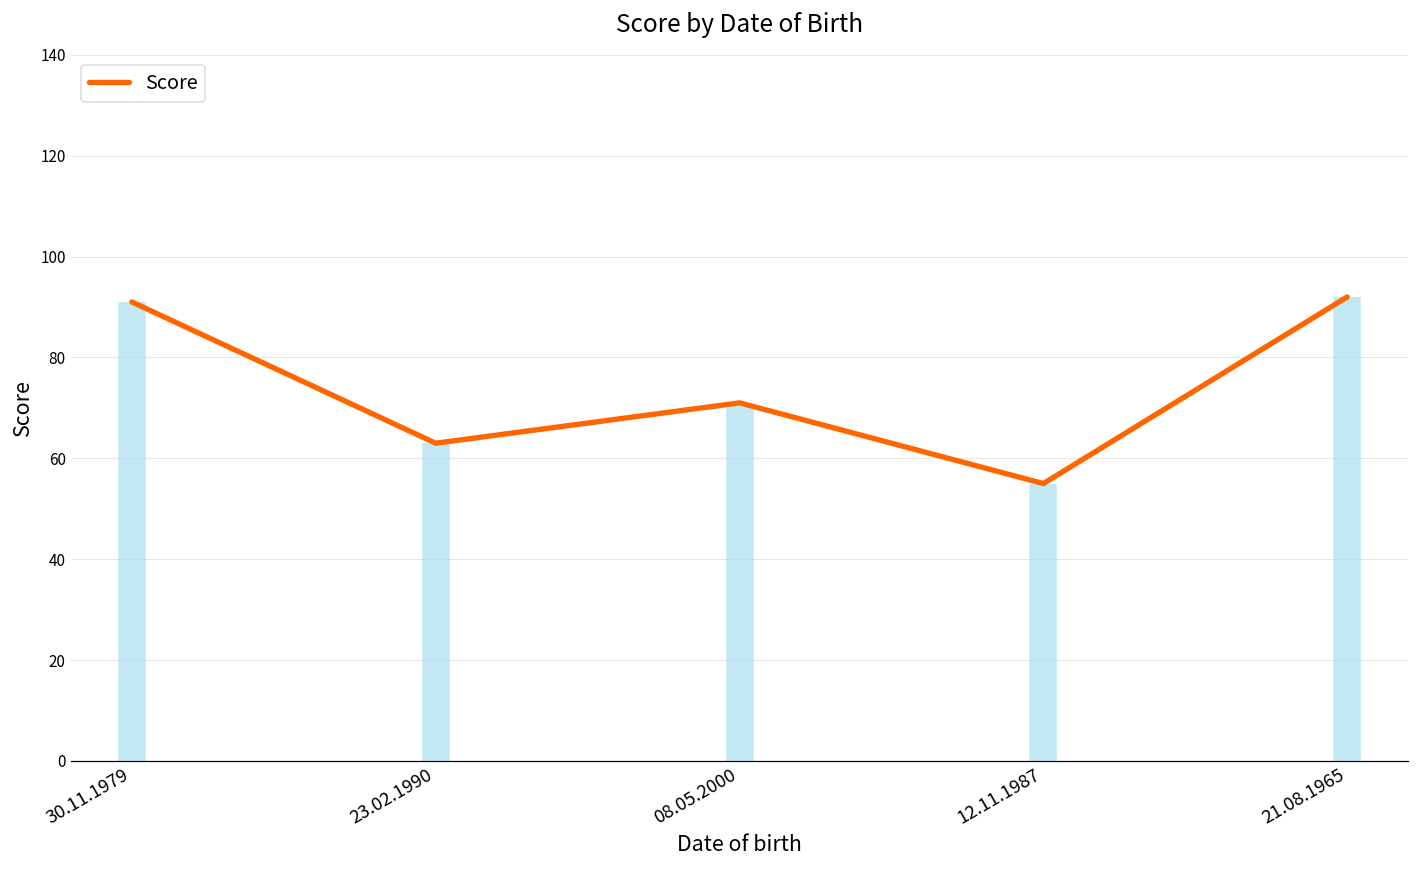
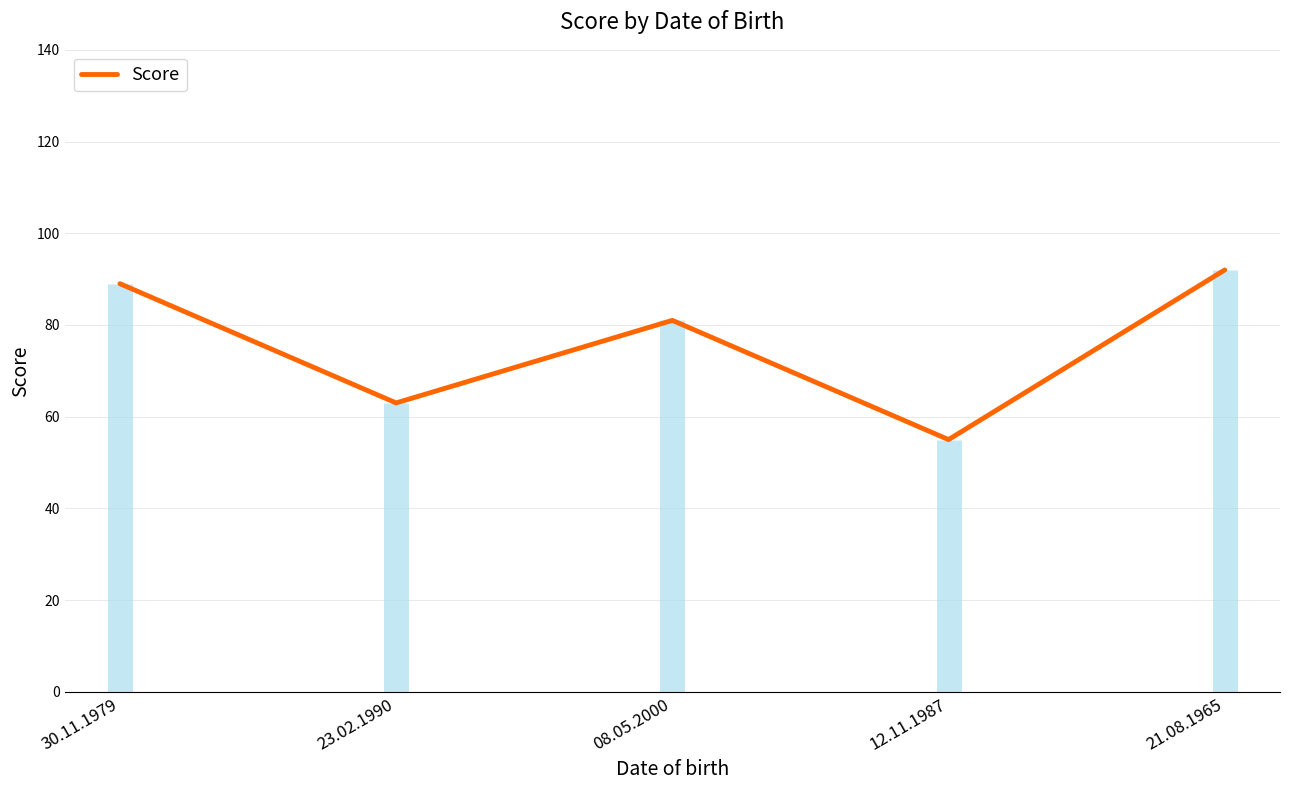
  {
-   "30.11.1979": 91,
+   "30.11.1979": 89,
    "23.02.1990": 63,
-   "08.05.2000": 71,
+   "08.05.2000": 81,
    "12.11.1987": 55,
    "21.08.1965": 92
  }
